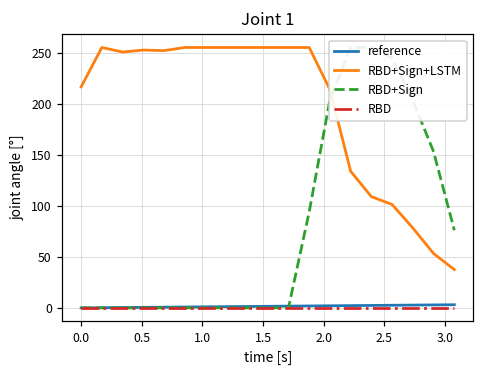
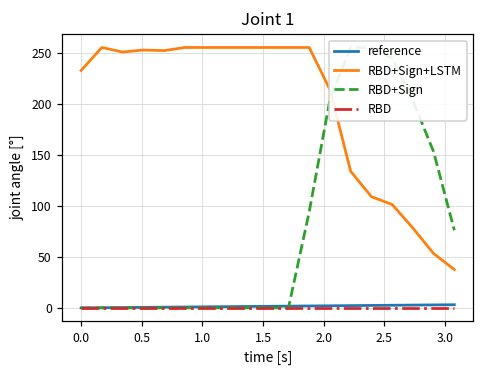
  {
    "RBD+Sign+LSTM": {
-     "0.0": 220
+     "0.0": 230
    }
  }
